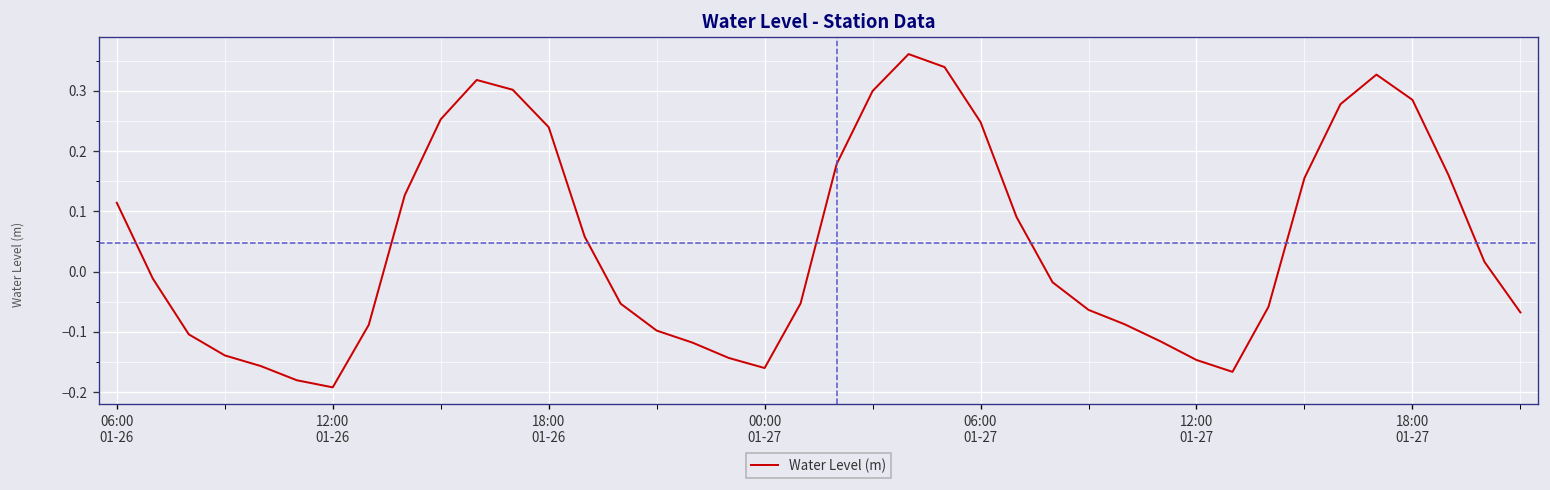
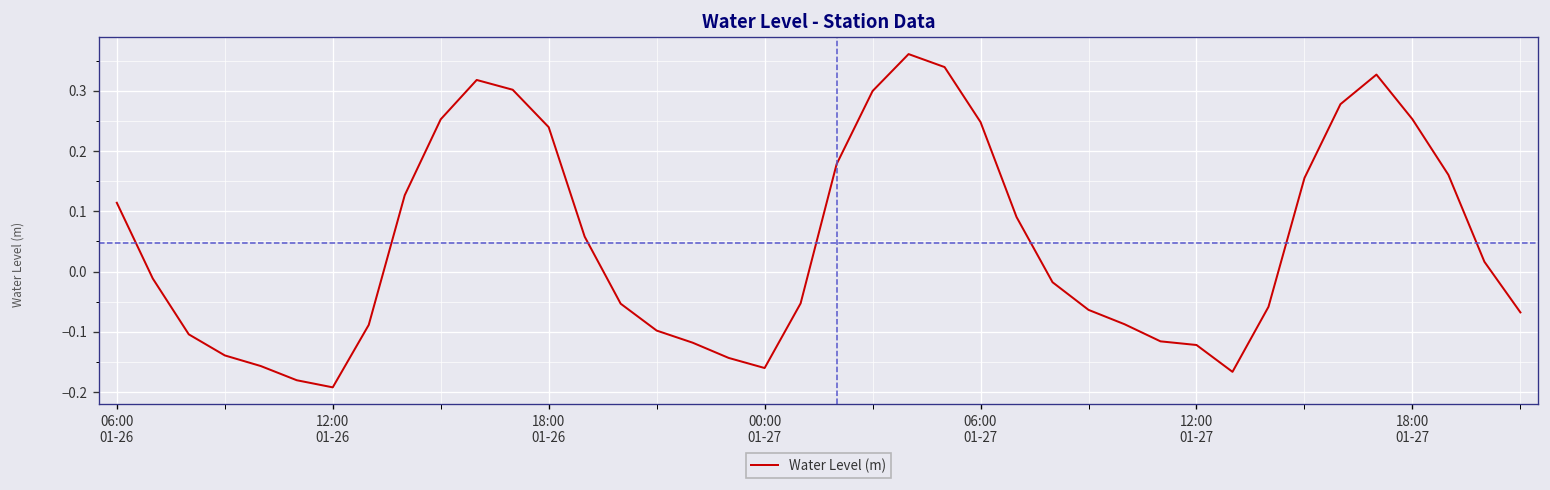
  {
    "06:00 01-26": 0.11,
    "12:00 01-26": -0.19,
    "18:00 01-26": 0.24,
    "00:00 01-27": -0.16,
    "06:00 01-27": 0.25,
-   "12:00 01-27": -0.15,
-   "18:00 01-27": 0.28
+   "12:00 01-27": -0.12,
+   "18:00 01-27": 0.25
  }
